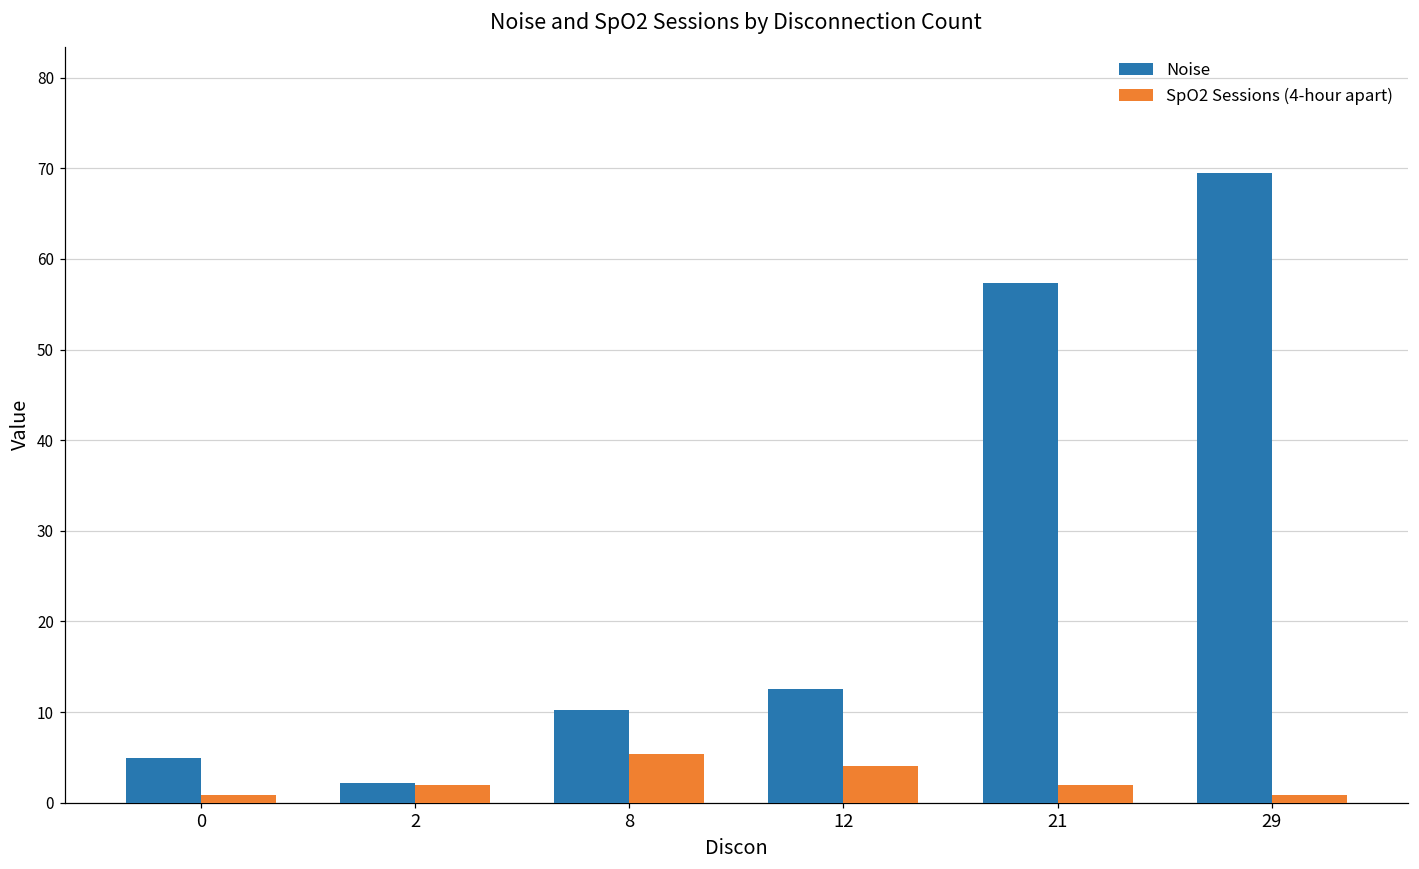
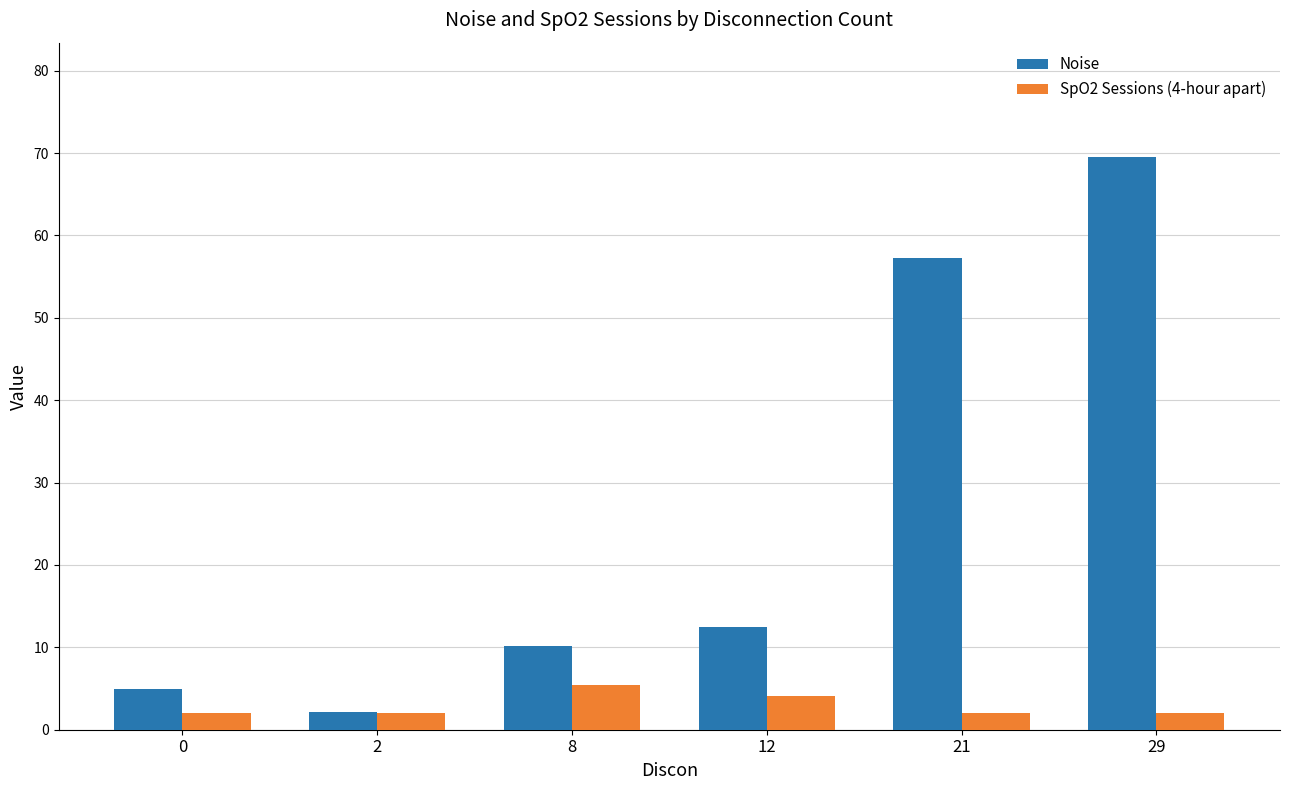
  {
    "Noise": {
      "0": 5,
      "2": 2,
      "8": 10,
      "12": 13,
      "21": 57,
      "29": 70
    },
    "SpO2 Sessions (4-hour apart)": {
-     "0": 1,
+     "0": 2,
      "2": 2,
      "8": 5,
      "12": 4,
      "21": 2,
-     "29": 1
+     "29": 2
    }
  }
